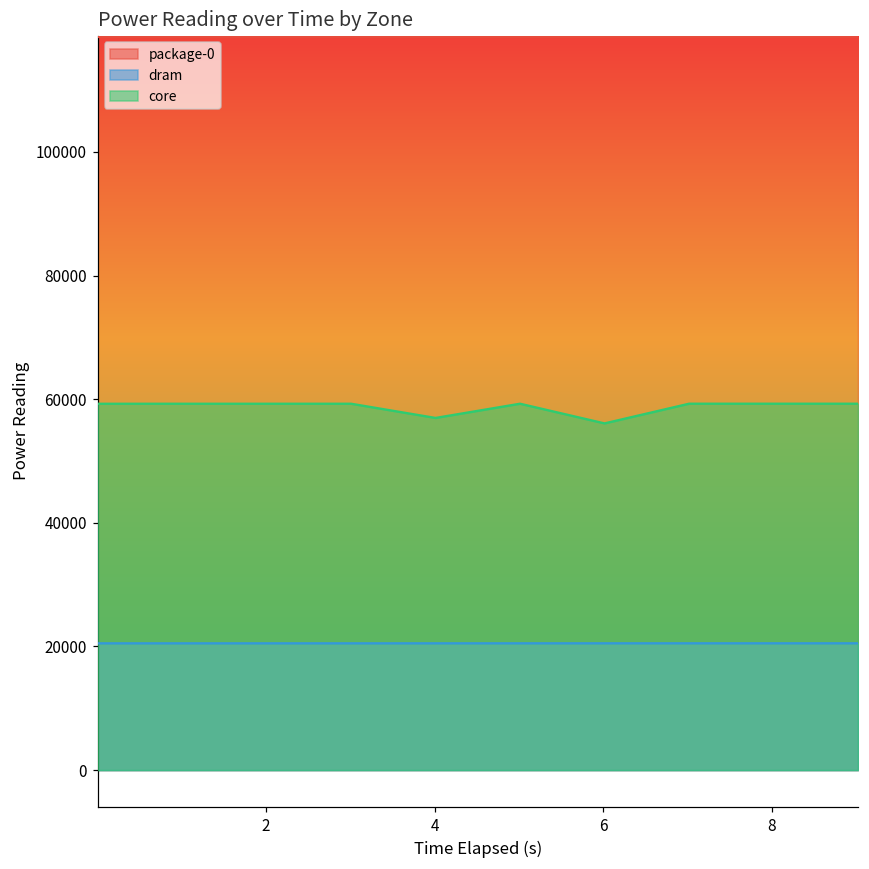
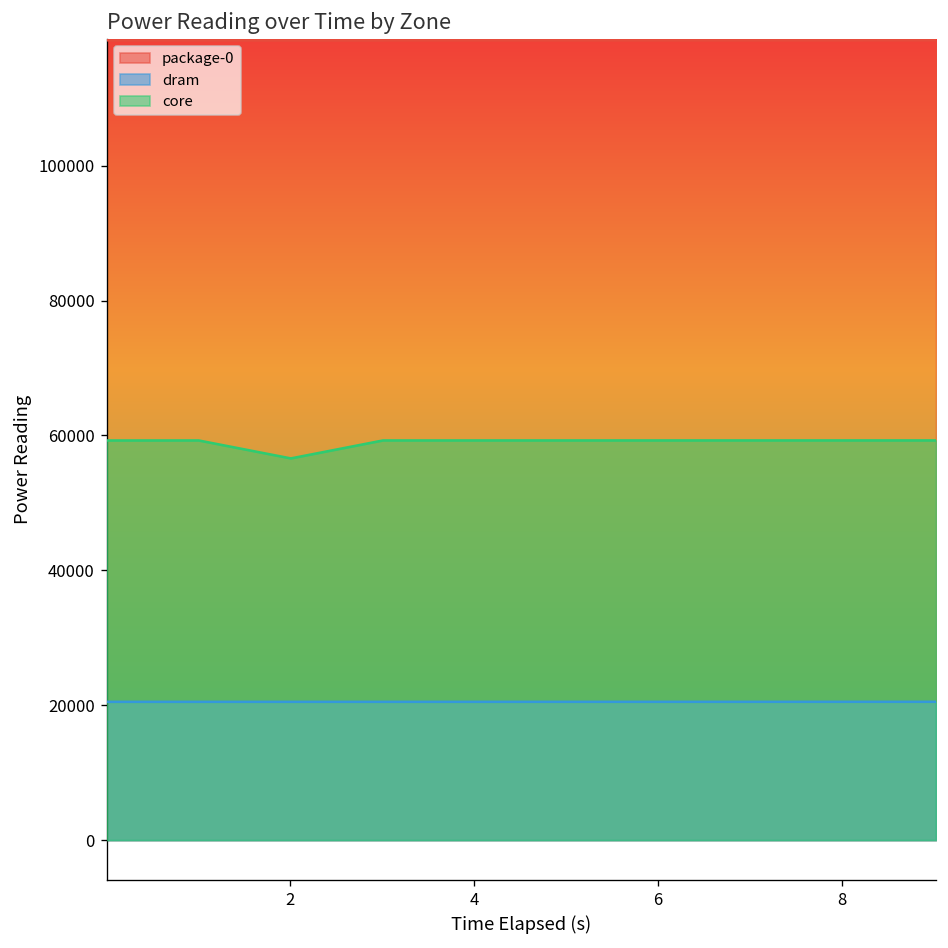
  {
    "package-0": {
      "2": 119000,
      "4": 119000,
      "6": 119000
    },
    "dram": {
      "2": 21000,
      "4": 21000,
      "6": 21000
    },
    "core": {
-     "2": 59000,
-     "4": 57000,
-     "6": 56000
+     "2": 57000,
+     "4": 59000,
+     "6": 59000
    }
  }
